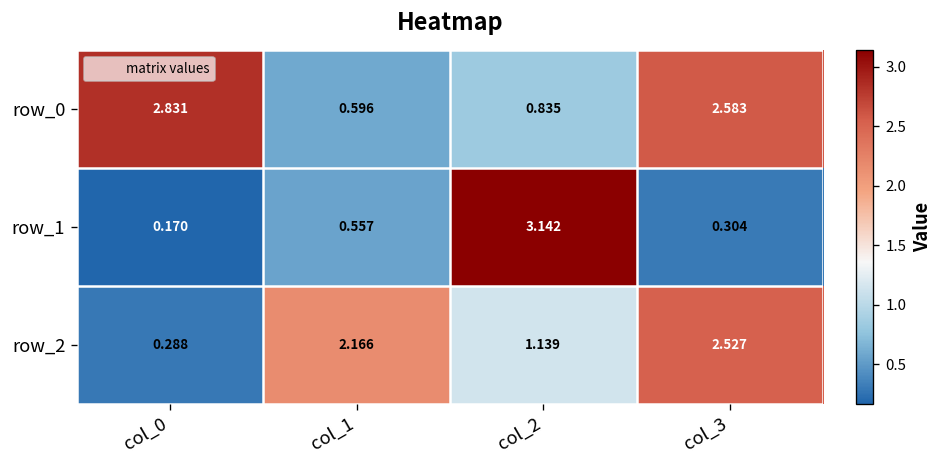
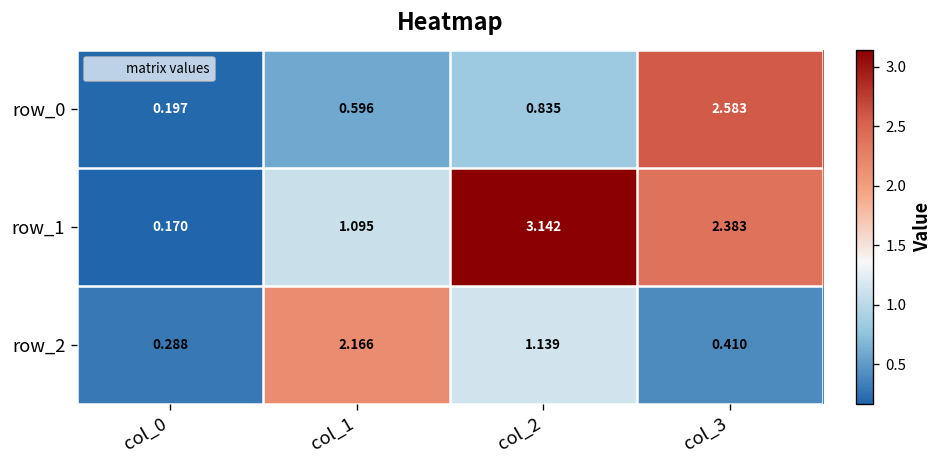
  {
    "row_0": {
-     "col_0": 2.831,
+     "col_0": 0.197,
      "col_1": 0.596,
      "col_2": 0.835,
      "col_3": 2.583
    },
    "row_1": {
      "col_0": 0.170,
-     "col_1": 0.557,
+     "col_1": 1.095,
      "col_2": 3.142,
-     "col_3": 0.304
+     "col_3": 2.383
    },
    "row_2": {
      "col_0": 0.288,
      "col_1": 2.166,
      "col_2": 1.139,
-     "col_3": 2.527
+     "col_3": 0.410
    }
  }
